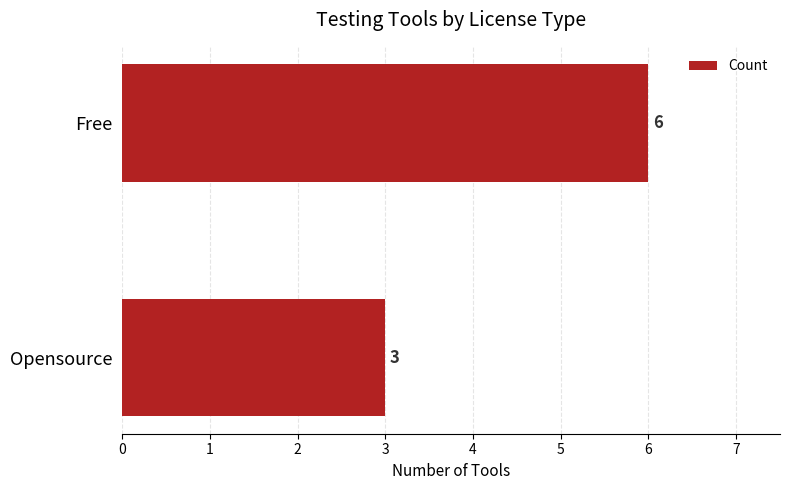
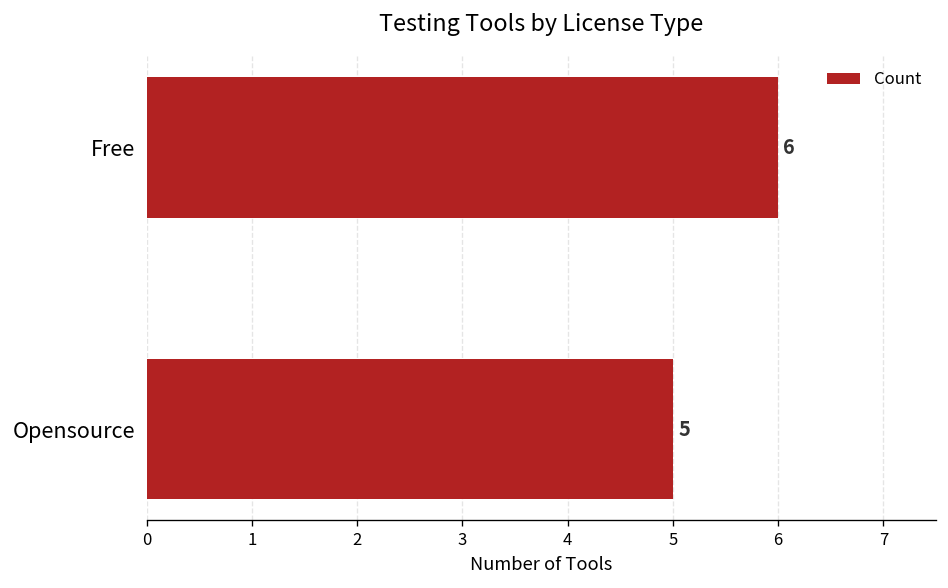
  {
    "Free": 6,
-   "Opensource": 3
+   "Opensource": 5
  }
